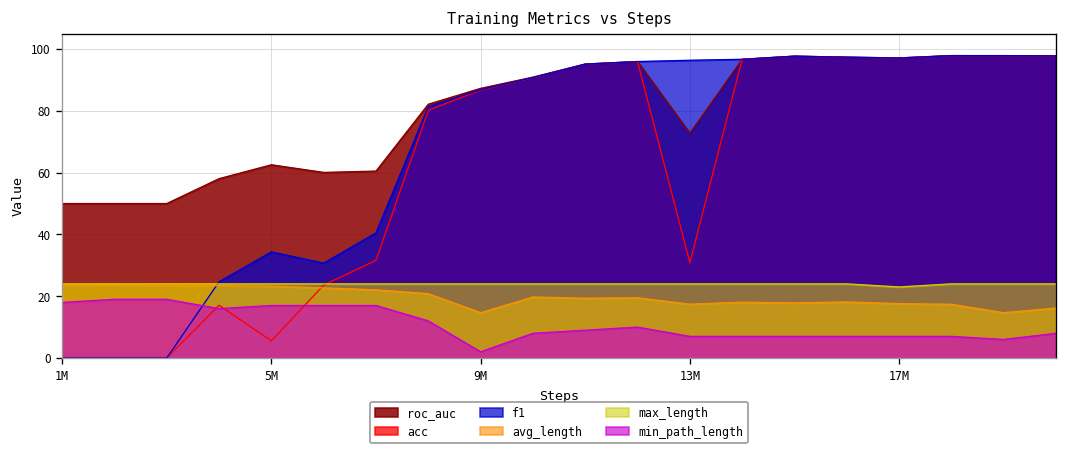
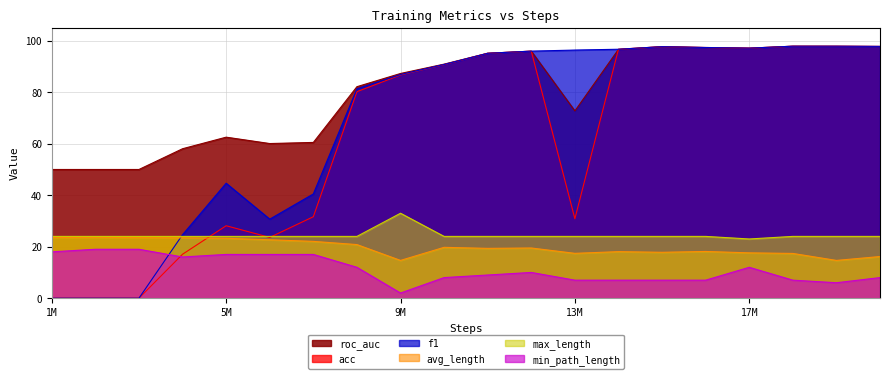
  {
    "roc_auc": {
      "1M": 50,
      "5M": 63,
      "13M": 73
    },
    "acc": {
-     "5M": 6,
+     "5M": 28,
      "13M": 31
    },
    "f1": {
-     "5M": 34,
+     "5M": 45,
      "13M": 96
    },
    "avg_length": {
      "9M": 15,
      "13M": 17,
      "17M": 18
    },
    "max_length": {
-     "9M": 24,
+     "9M": 33,
      "13M": 24,
      "17M": 23
    },
    "min_path_length": {
      "1M": 18,
      "5M": 17,
      "9M": 2,
      "13M": 7,
-     "17M": 7
+     "17M": 12
    }
  }
